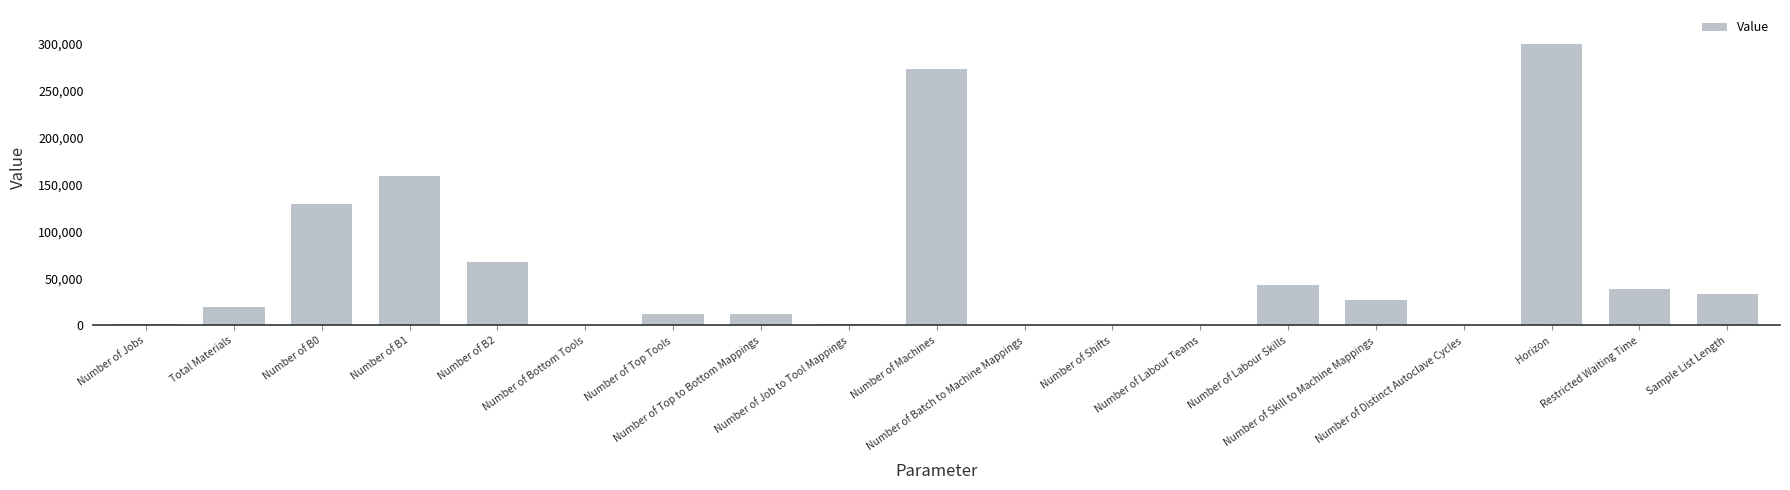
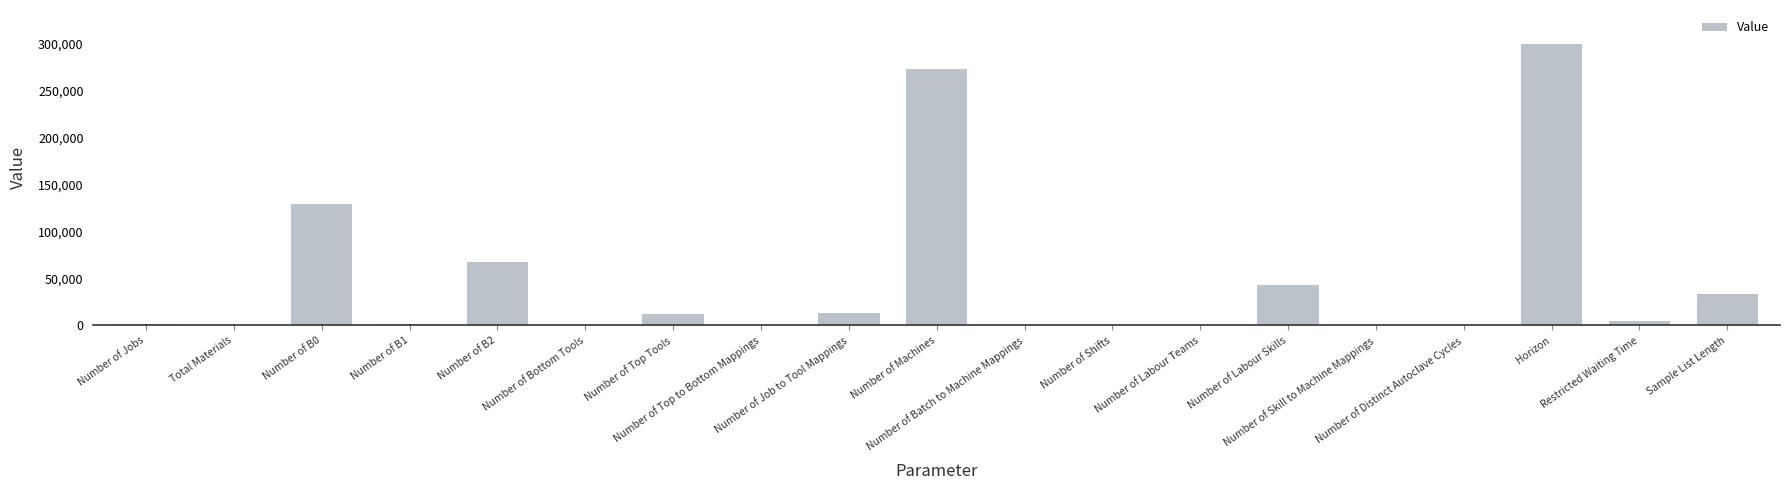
  {
-   "Total Materials": "20,000",
+   "Total Materials": "0",
    "Number of B0": "130,000",
-   "Number of B1": "160,000",
+   "Number of B1": "0",
    "Number of B2": "70,000",
    "Number of Top Tools": "10,000",
-   "Number of Top to Bottom Mappings": "10,000",
-   "Number of Job to Tool Mappings": "0",
+   "Number of Top to Bottom Mappings": "0",
+   "Number of Job to Tool Mappings": "10,000",
    "Number of Machines": "270,000",
    "Number of Labour Skills": "40,000",
-   "Number of Skill to Machine Mappings": "30,000",
+   "Number of Skill to Machine Mappings": "0",
    "Horizon": "300,000",
-   "Restricted Waiting Time": "40,000",
+   "Restricted Waiting Time": "10,000",
    "Sample List Length": "30,000"
  }
